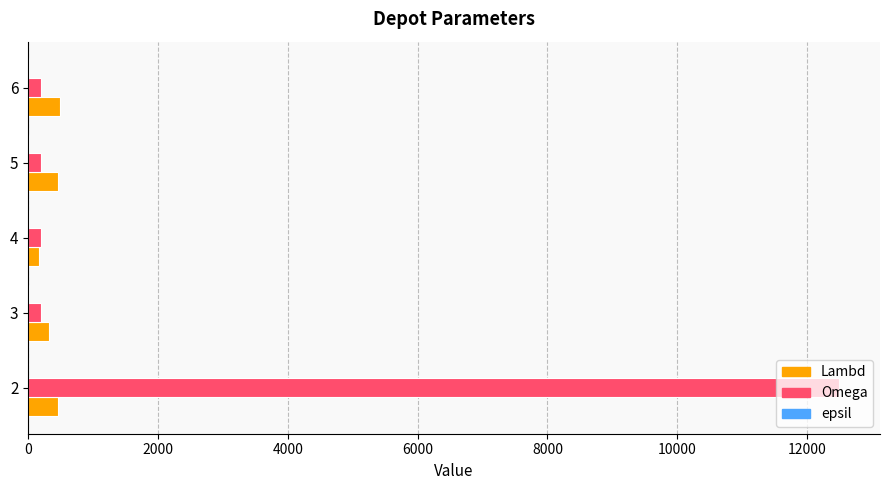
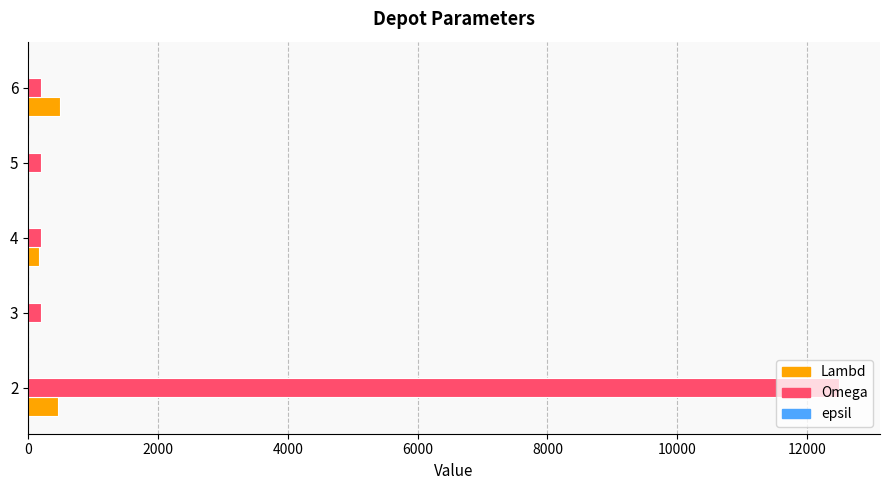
  {
    "Lambd": {
      "6": 500,
-     "5": 500,
+     "5": 0,
      "4": 200,
-     "3": 300,
+     "3": 0,
      "2": 500
    },
    "Omega": {
      "6": 200,
      "5": 200,
      "4": 200,
      "3": 200
    },
    "epsil": {
      "2": 0
    }
  }
